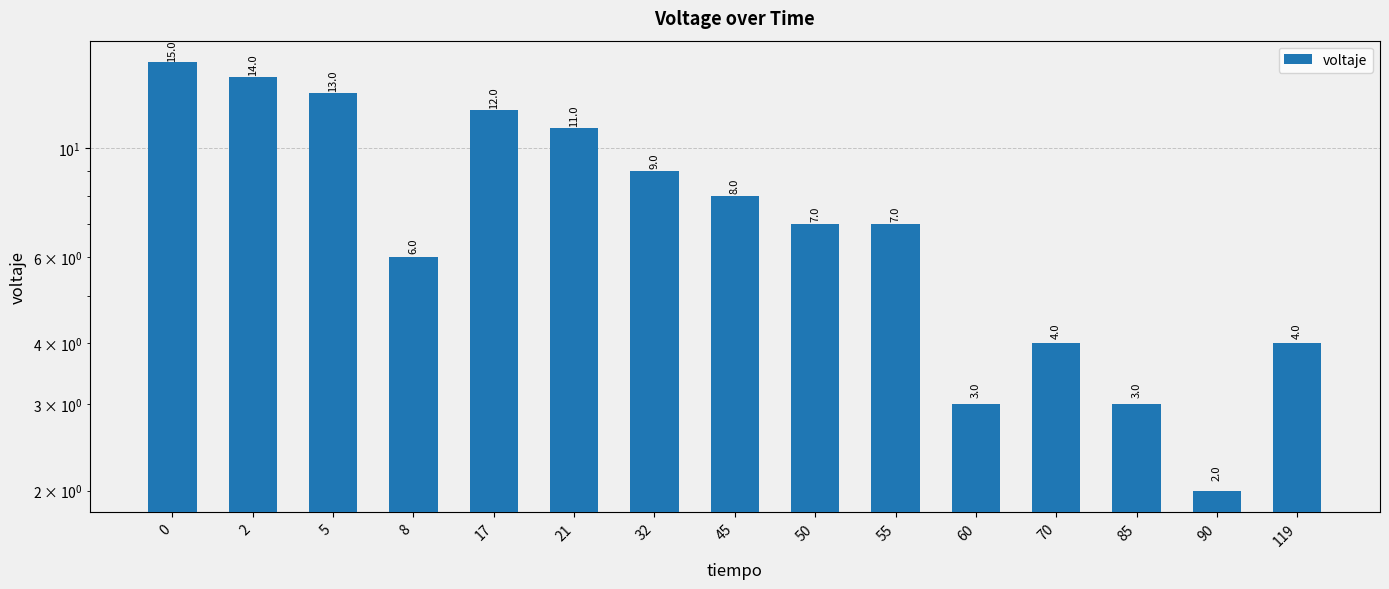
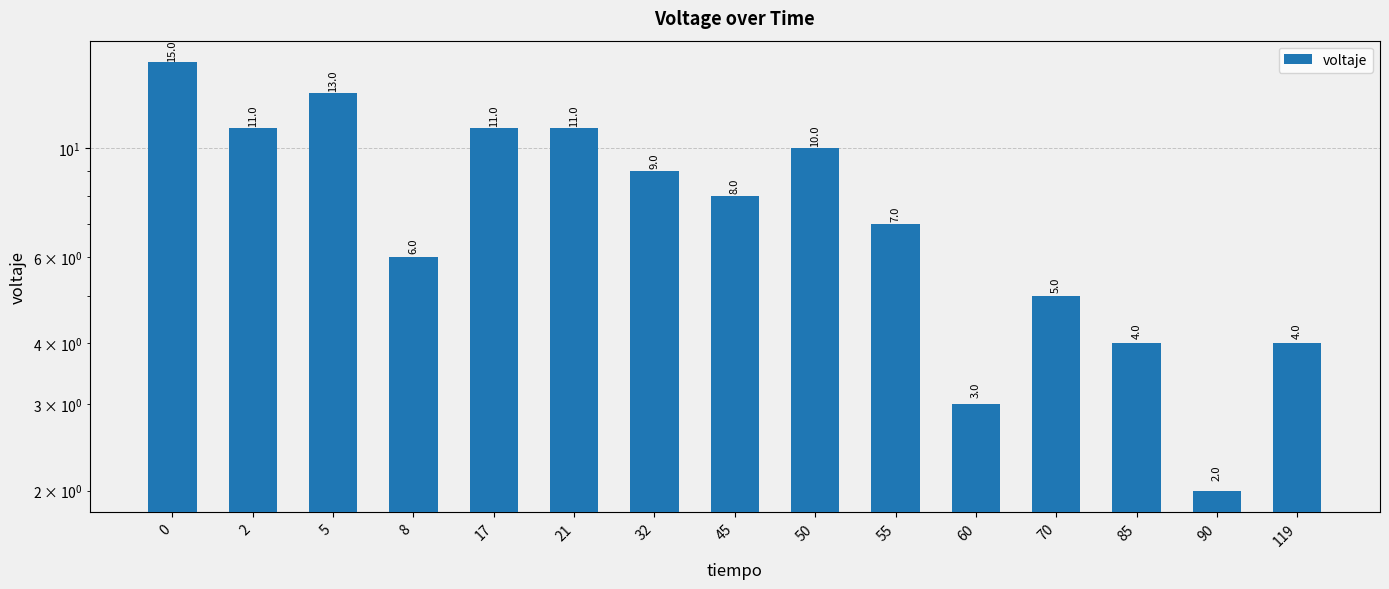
  {
    "0": 15.0,
-   "2": 14.0,
+   "2": 11.0,
    "5": 13.0,
    "8": 6.0,
-   "17": 12.0,
+   "17": 11.0,
    "21": 11.0,
    "32": 9.0,
    "45": 8.0,
-   "50": 7.0,
+   "50": 10.0,
    "55": 7.0,
    "60": 3.0,
-   "70": 4.0,
-   "85": 3.0,
+   "70": 5.0,
+   "85": 4.0,
    "90": 2.0,
    "119": 4.0
  }
